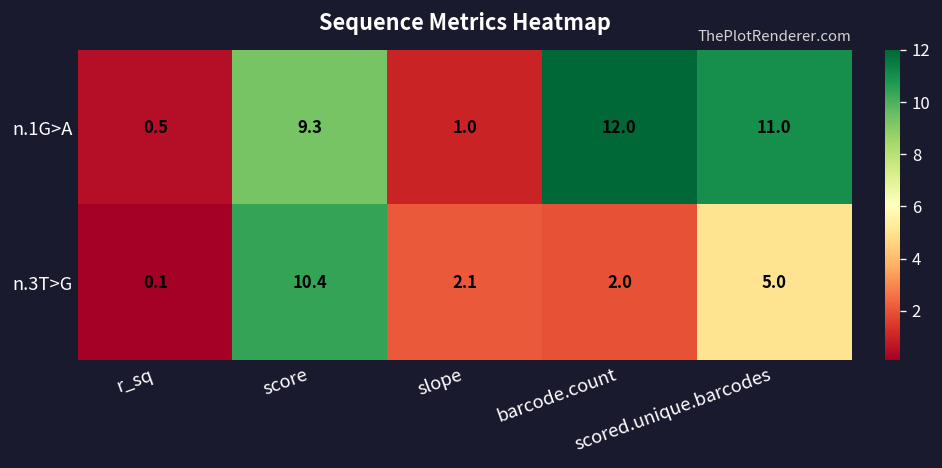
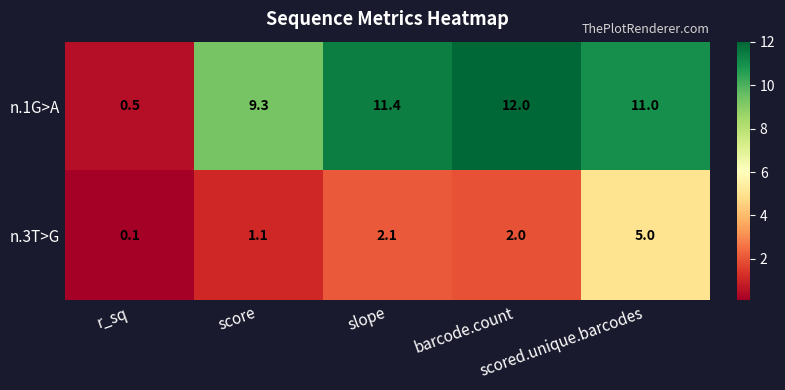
  {
    "n.1G>A": {
      "r_sq": 0.5,
      "score": 9.3,
-     "slope": 1.0,
+     "slope": 11.4,
      "barcode.count": 12.0,
      "scored.unique.barcodes": 11.0
    },
    "n.3T>G": {
      "r_sq": 0.1,
-     "score": 10.4,
+     "score": 1.1,
      "slope": 2.1,
      "barcode.count": 2.0,
      "scored.unique.barcodes": 5.0
    }
  }
